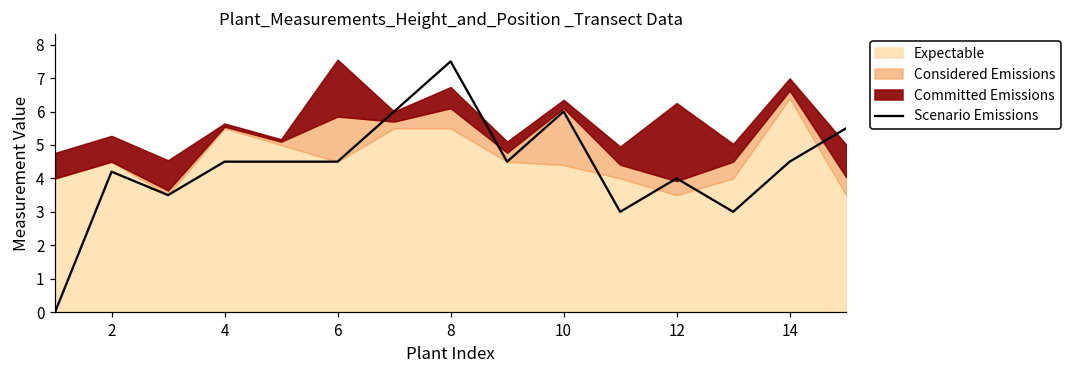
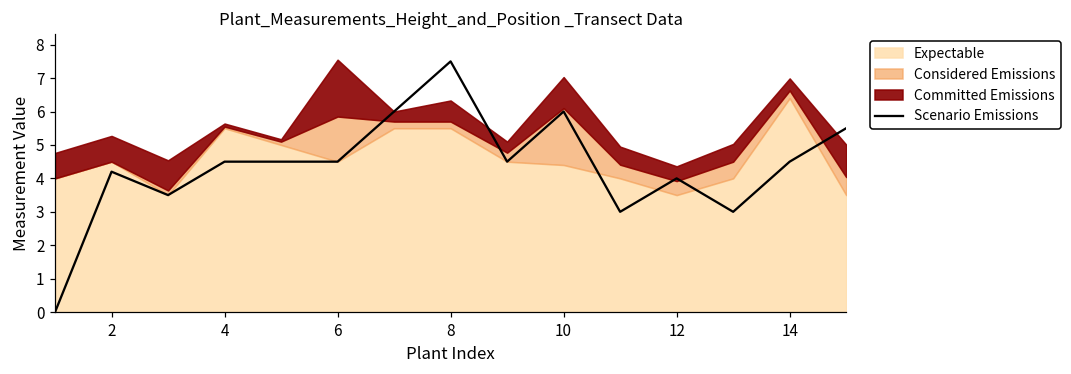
  {
    "Scenario Emissions": {
      "2": 4.2,
      "4": 4.5,
      "8": 7.5,
      "10": 6.0,
      "14": 4.5
    },
    "Expectable": {
      "8": 5.5,
      "10": 4.4,
      "12": 3.5,
      "14": 6.4
    },
    "Considered Emissions": {
      "6": 1.3,
-     "8": 0.6,
+     "8": 0.2,
      "10": 1.7,
      "14": 0.2
    },
    "Committed Emissions": {
      "2": 0.8,
      "4": 0.1,
      "6": 1.7,
      "8": 0.6,
-     "10": 0.3,
-     "12": 2.3,
+     "10": 0.9,
+     "12": 0.4,
      "14": 0.4
    }
  }
